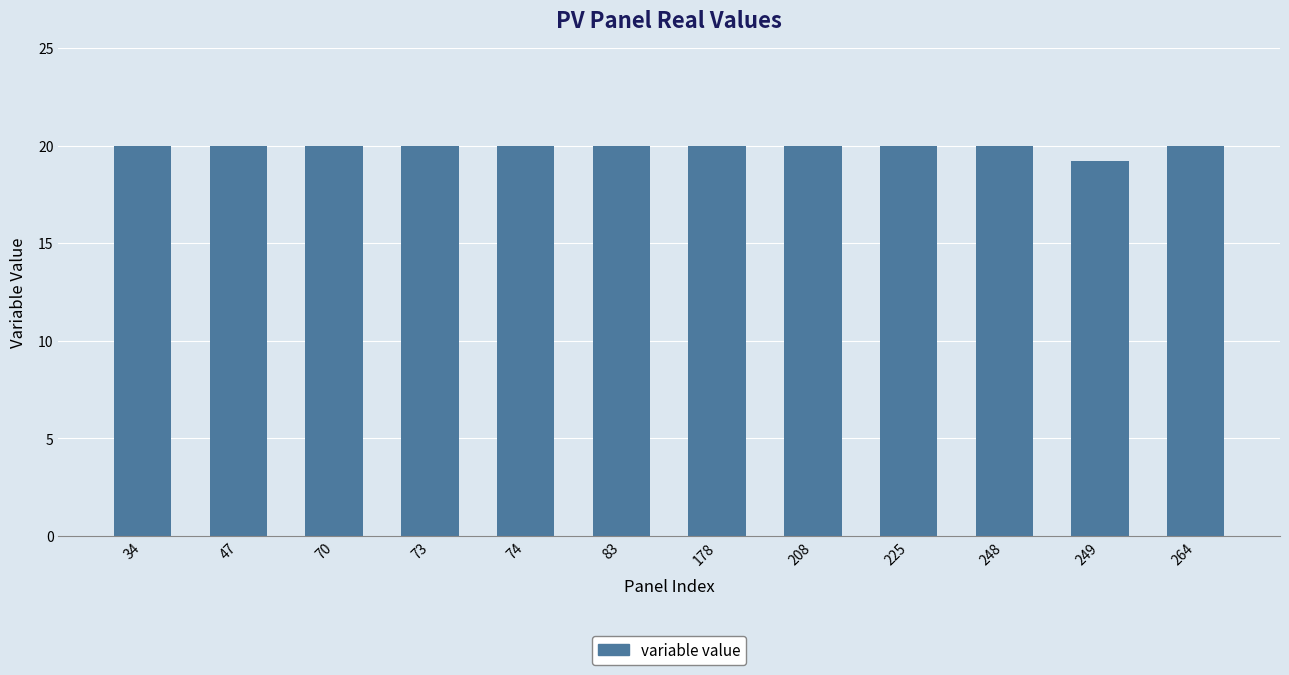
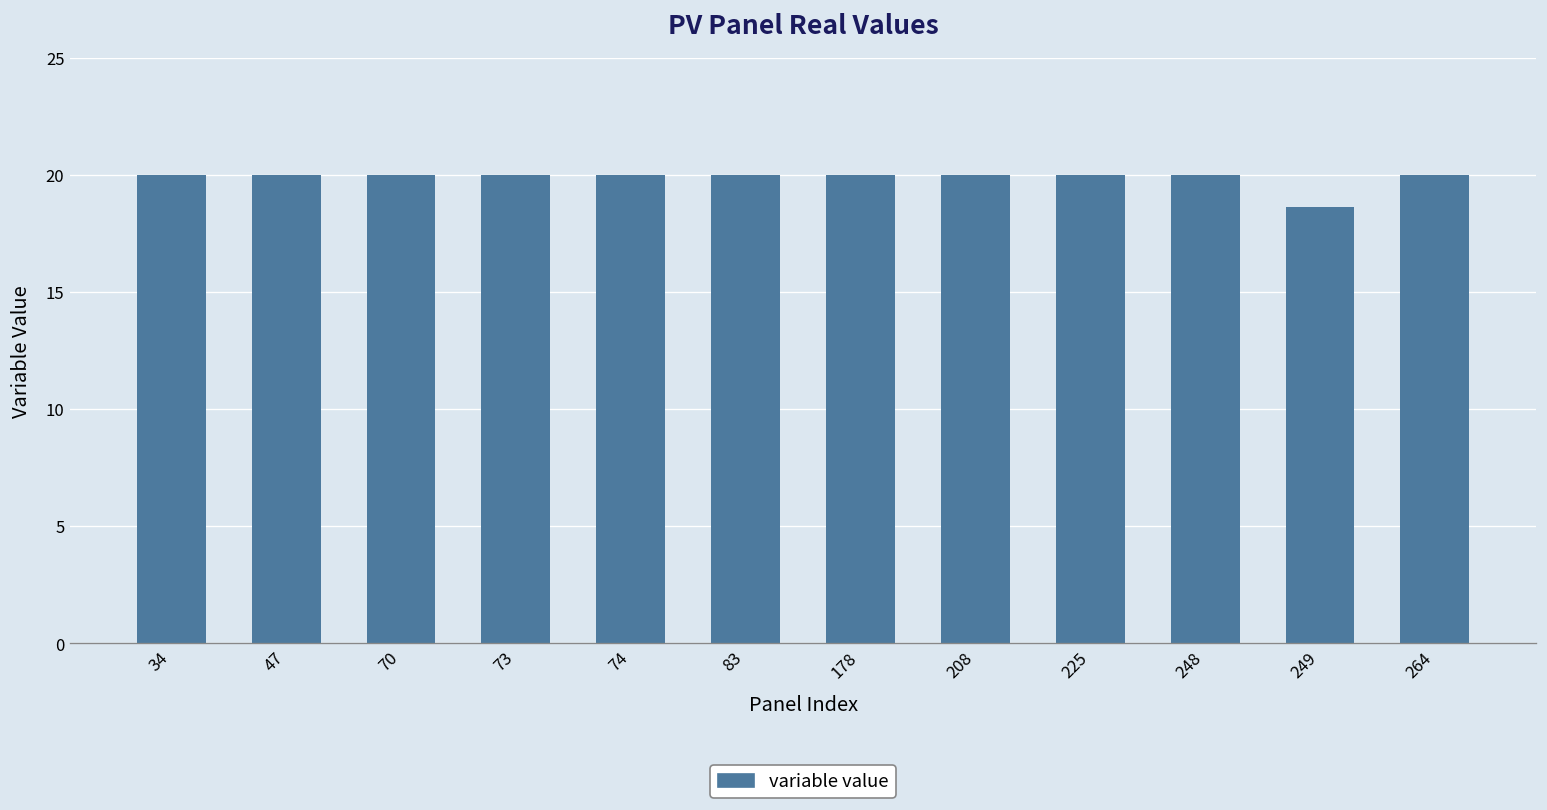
  {
    "34": 20.0,
    "47": 20.0,
    "70": 20.0,
    "73": 20.0,
    "74": 20.0,
    "83": 20.0,
    "178": 20.0,
    "208": 20.0,
    "225": 20.0,
    "248": 20.0,
-   "249": 19.2,
+   "249": 18.6,
    "264": 20.0
  }
